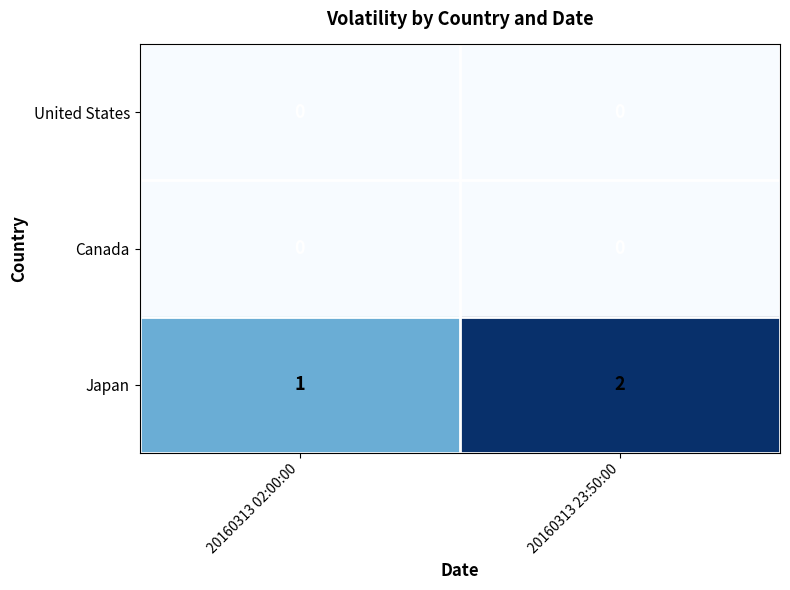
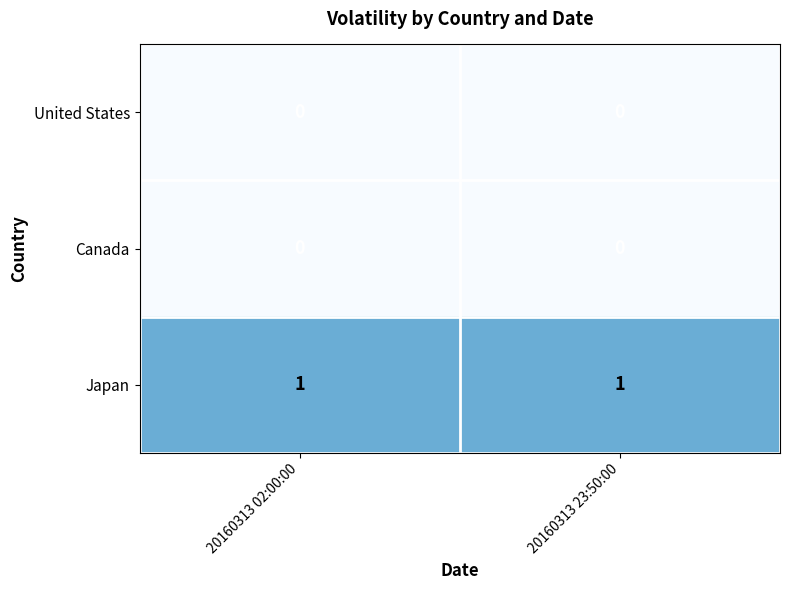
  {
    "Japan": {
      "20160313 02:00:00": 1,
-     "20160313 23:50:00": 2
+     "20160313 23:50:00": 1
    }
  }
